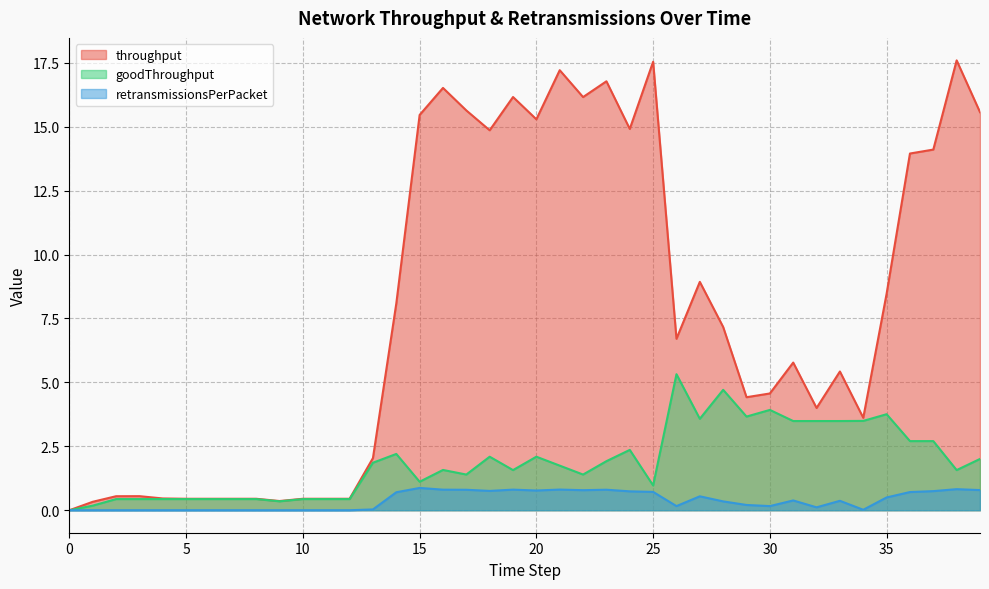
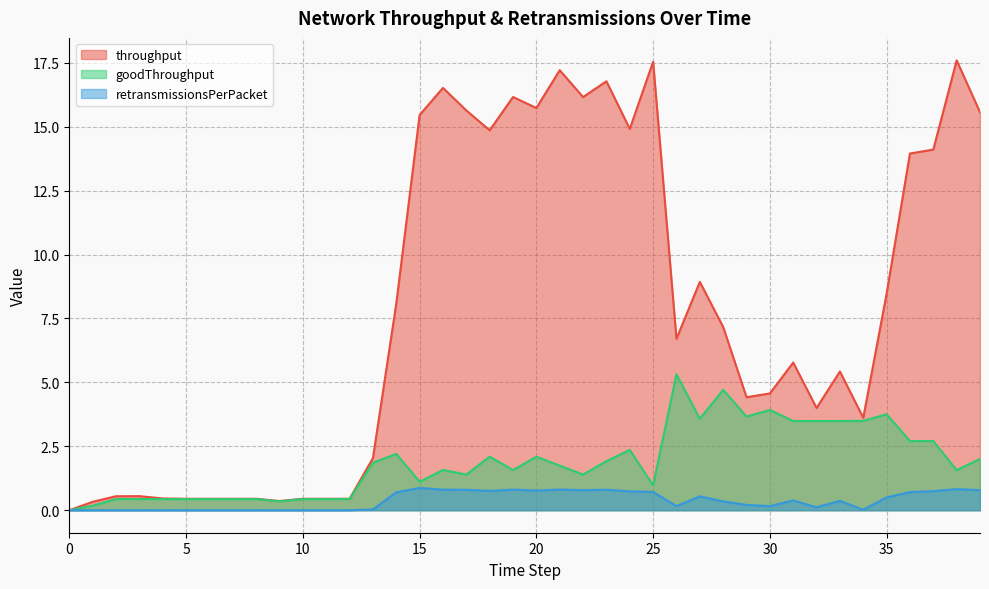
  {
    "throughput": {
      "15": 15.5,
-     "20": 15.3,
+     "20": 15.7,
      "25": 17.5,
      "30": 4.6,
      "35": 8.5
    },
    "goodThroughput": {
      "15": 1.1,
      "20": 2.1,
      "25": 1.0,
      "30": 3.9,
      "35": 3.8
    },
    "retransmissionsPerPacket": {
      "5": 0.0,
      "10": 0.0,
      "15": 0.9,
      "20": 0.8,
      "25": 0.7,
      "30": 0.2,
      "35": 0.5
    }
  }
